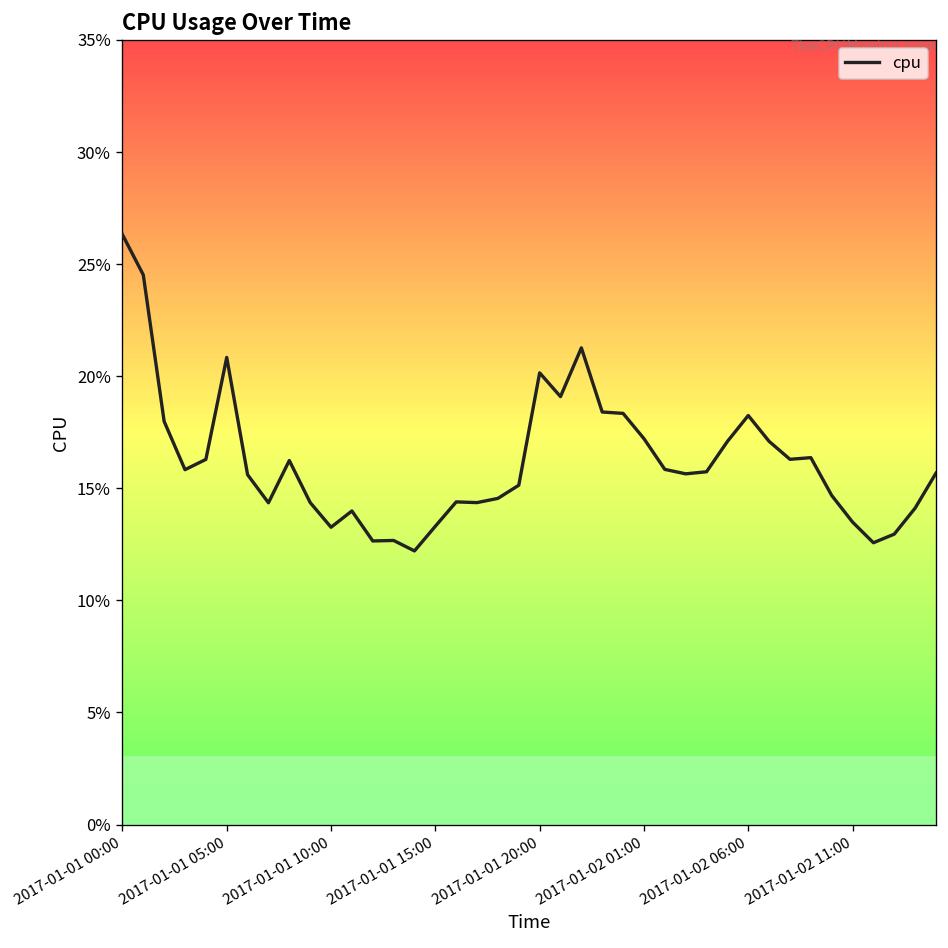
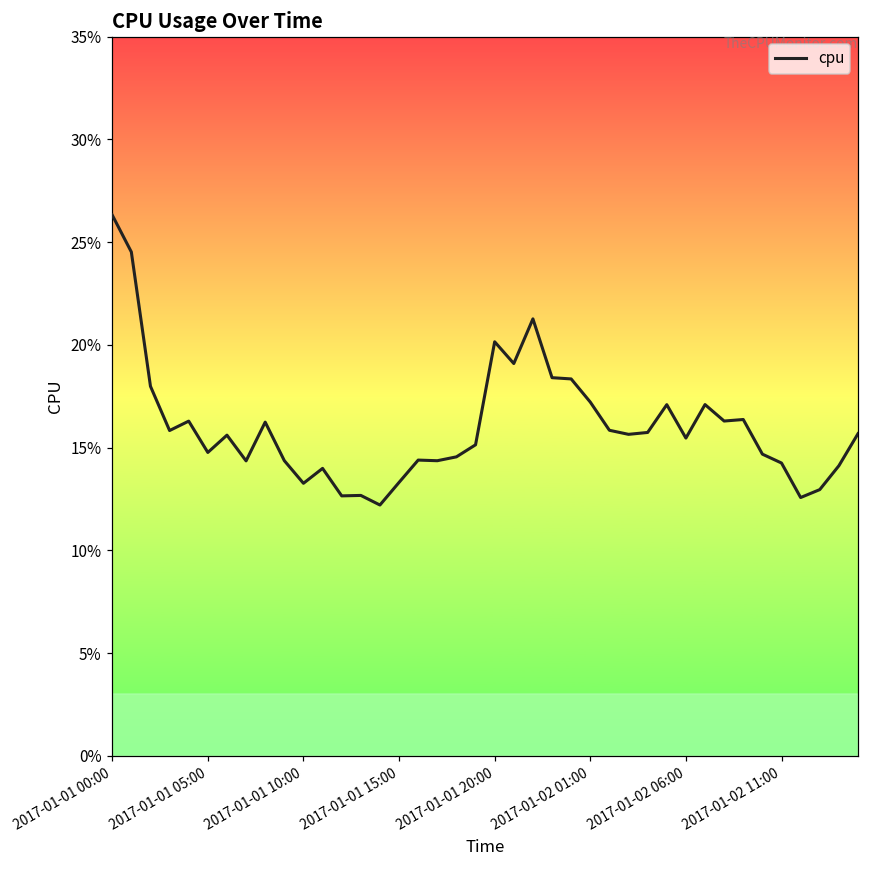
  {
    "2017-01-01 00:00": "26.3%",
-   "2017-01-01 05:00": "20.8%",
+   "2017-01-01 05:00": "14.8%",
    "2017-01-01 10:00": "13.3%",
    "2017-01-01 15:00": "13.3%",
    "2017-01-01 20:00": "20.2%",
    "2017-01-02 01:00": "17.2%",
-   "2017-01-02 06:00": "18.2%",
-   "2017-01-02 11:00": "13.5%"
+   "2017-01-02 06:00": "15.5%",
+   "2017-01-02 11:00": "14.2%"
  }
